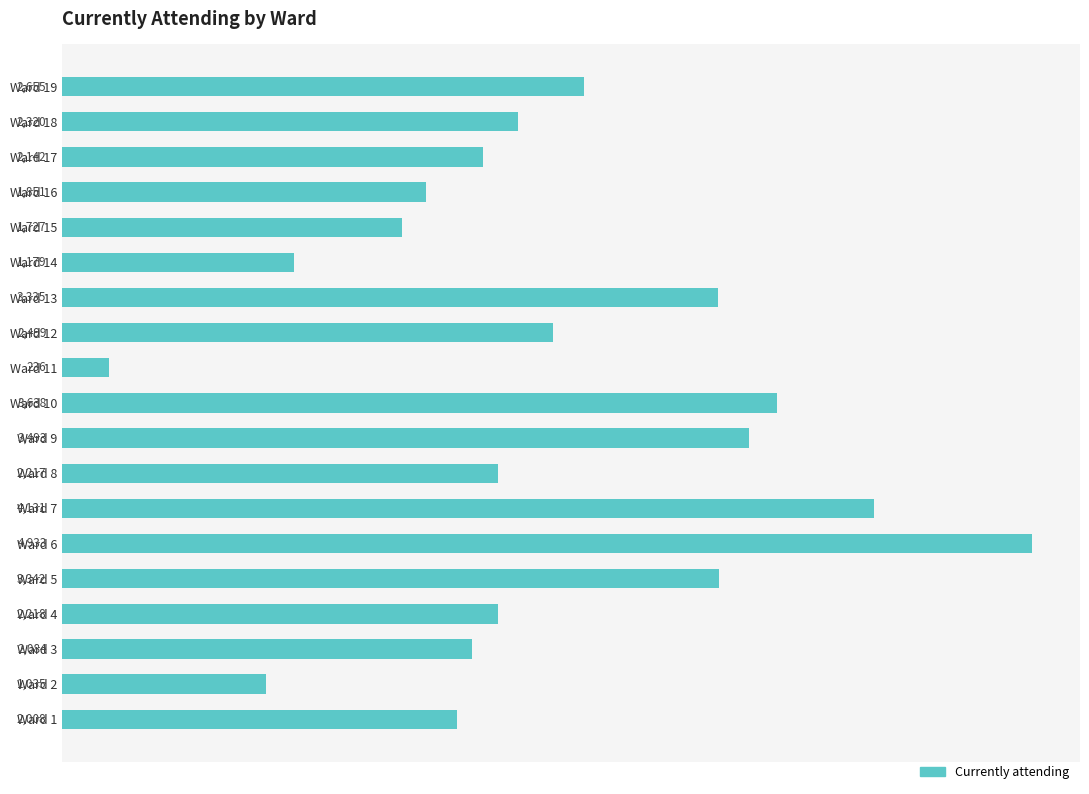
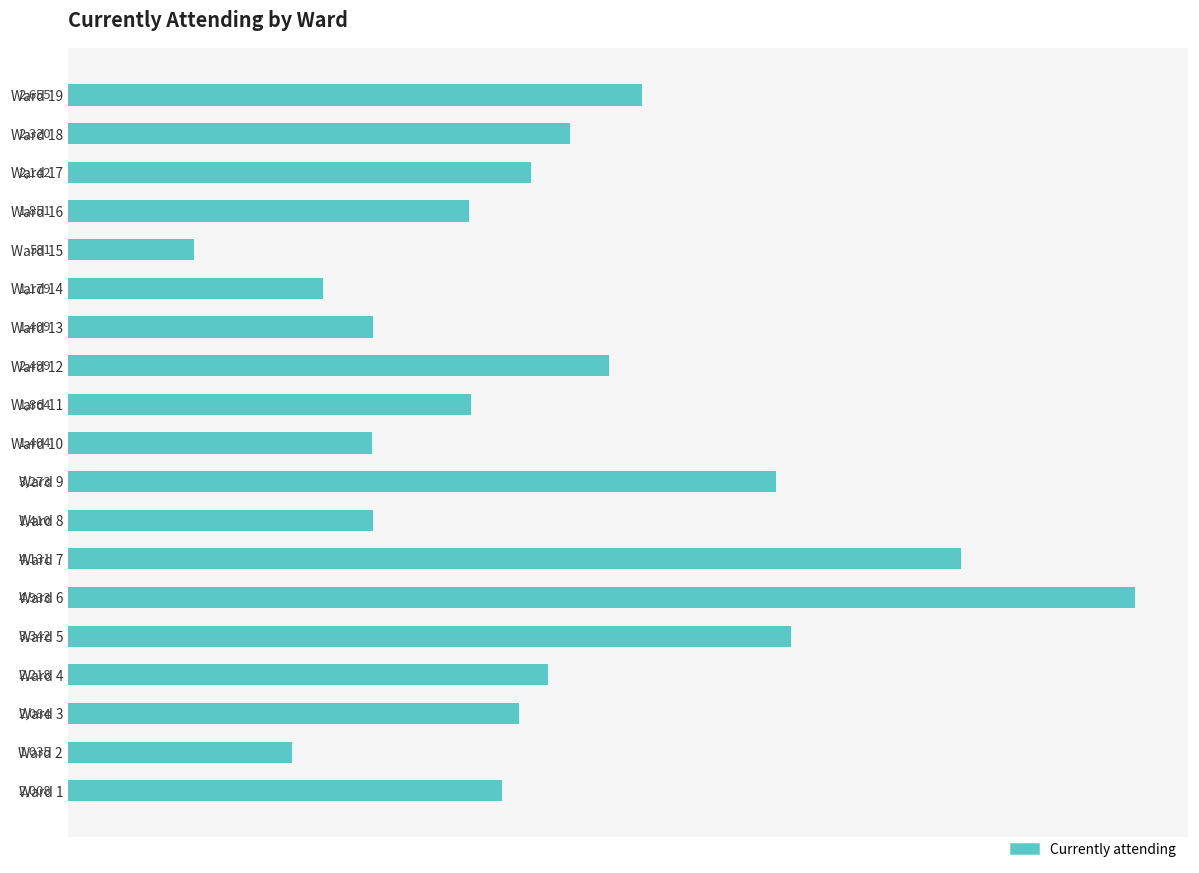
  {
-   "Ward 15": "1,727",
-   "Ward 13": "3,335",
-   "Ward 11": "236",
-   "Ward 10": "3,638",
-   "Ward 9": "3,493",
-   "Ward 8": "2,217"
+   "Ward 15": "581",
+   "Ward 13": "1,409",
+   "Ward 11": "1,864",
+   "Ward 10": "1,404",
+   "Ward 9": "3,273",
+   "Ward 8": "1,410"
  }
